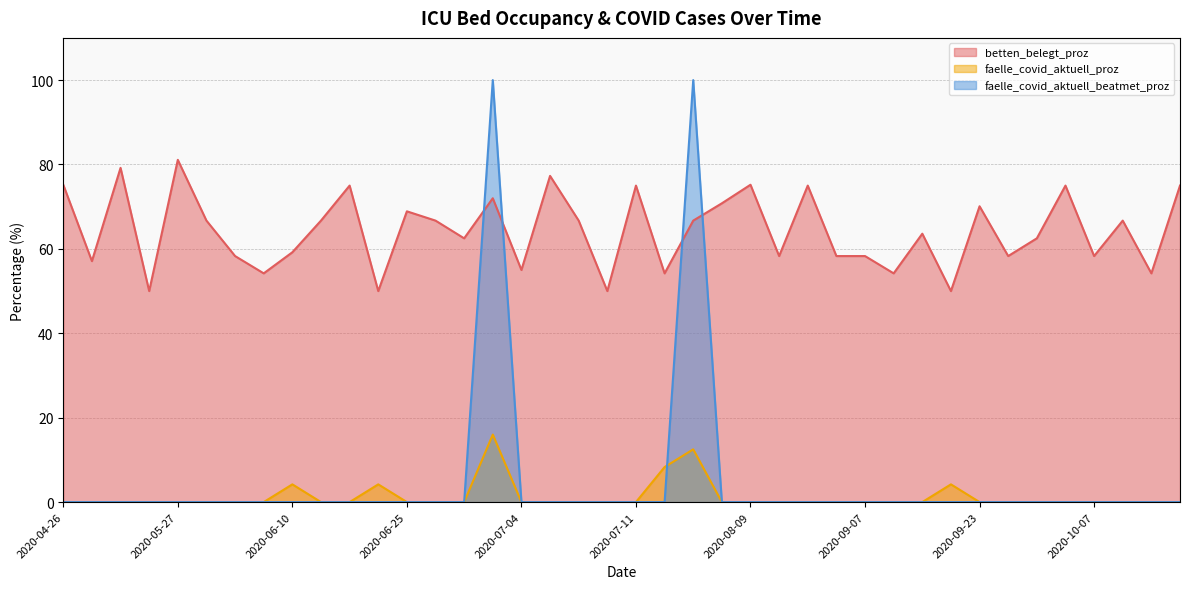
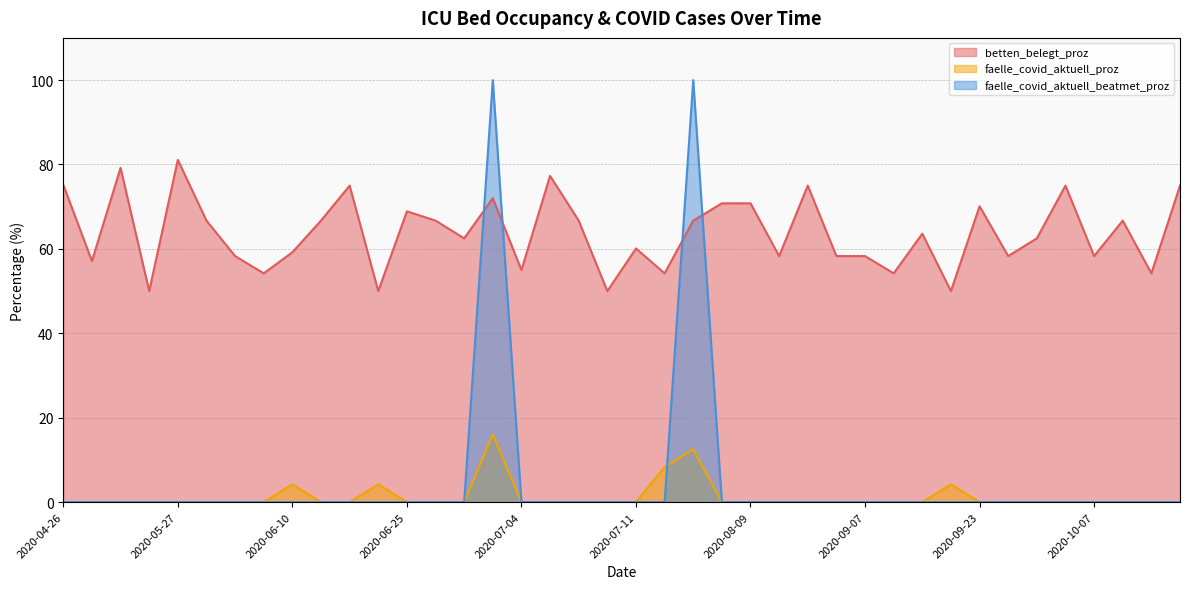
  {
    "betten_belegt_proz": {
      "2020-04-26": 75,
      "2020-05-27": 81,
      "2020-06-10": 59,
      "2020-06-25": 69,
      "2020-07-04": 55,
-     "2020-07-11": 75,
-     "2020-08-09": 75,
+     "2020-07-11": 60,
+     "2020-08-09": 71,
      "2020-09-07": 58,
      "2020-09-23": 70,
      "2020-10-07": 58
    },
    "faelle_covid_aktuell_proz": {
      "2020-06-10": 4
    },
    "faelle_covid_aktuell_beatmet_proz": {
      "2020-06-10": 0
    }
  }
